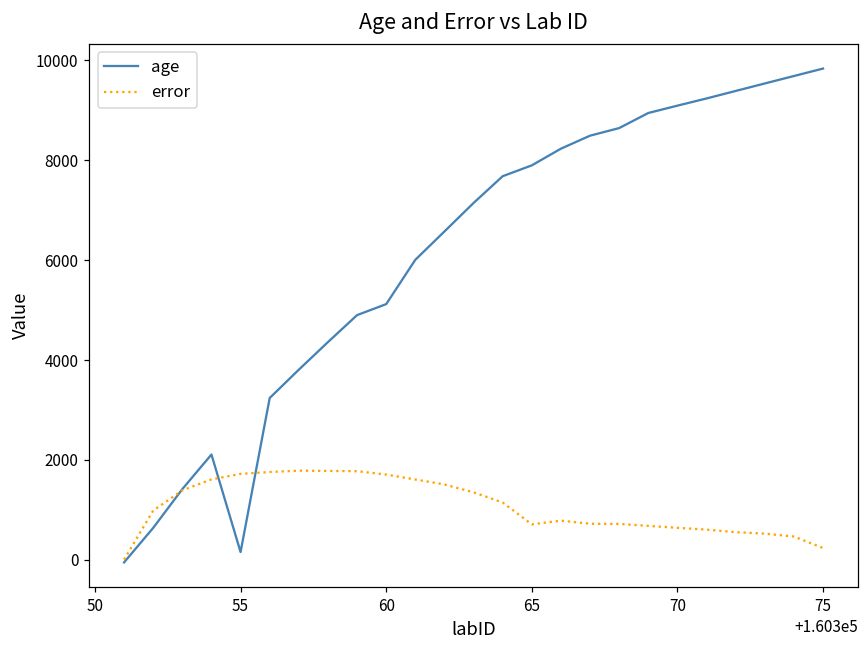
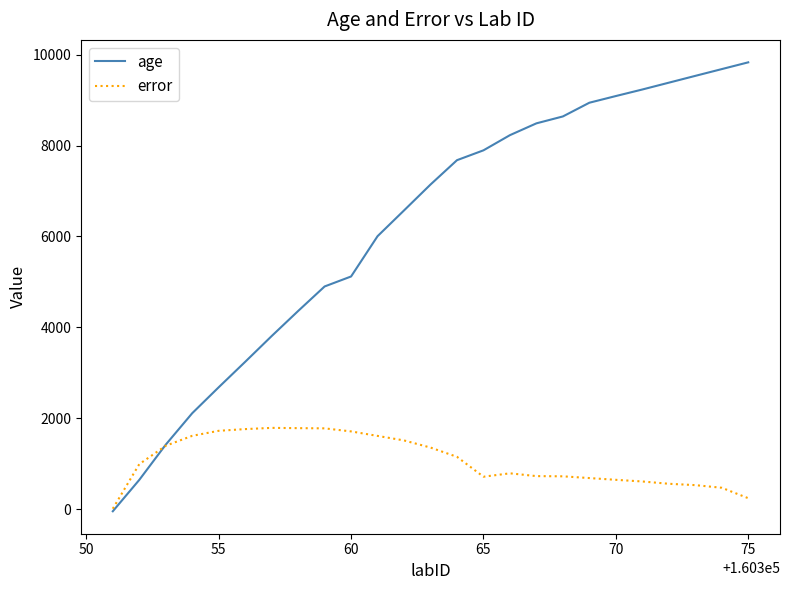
  {
    "age": {
-     "55": 200,
+     "55": 2700,
      "60": 5100,
      "65": 7900,
      "70": 9100,
      "75": 9800
    },
    "error": {
      "55": 1700,
      "60": 1700,
      "65": 700,
      "70": 600,
      "75": 200
    }
  }
